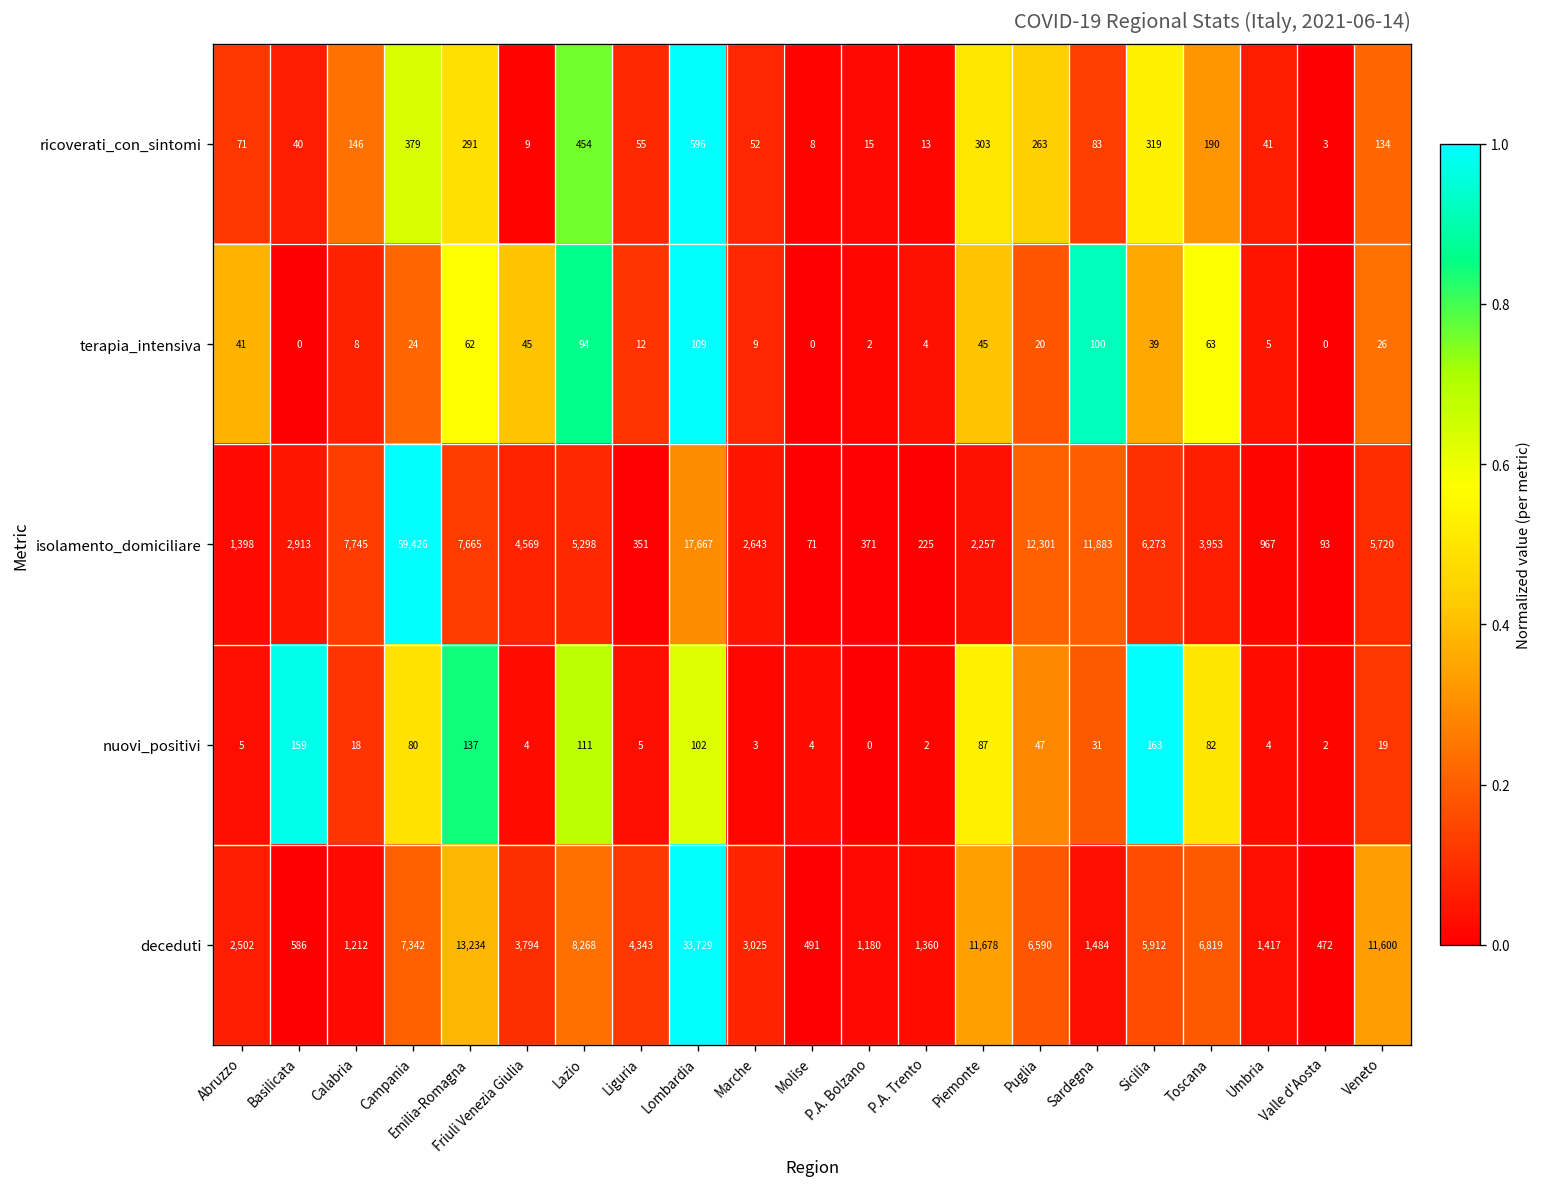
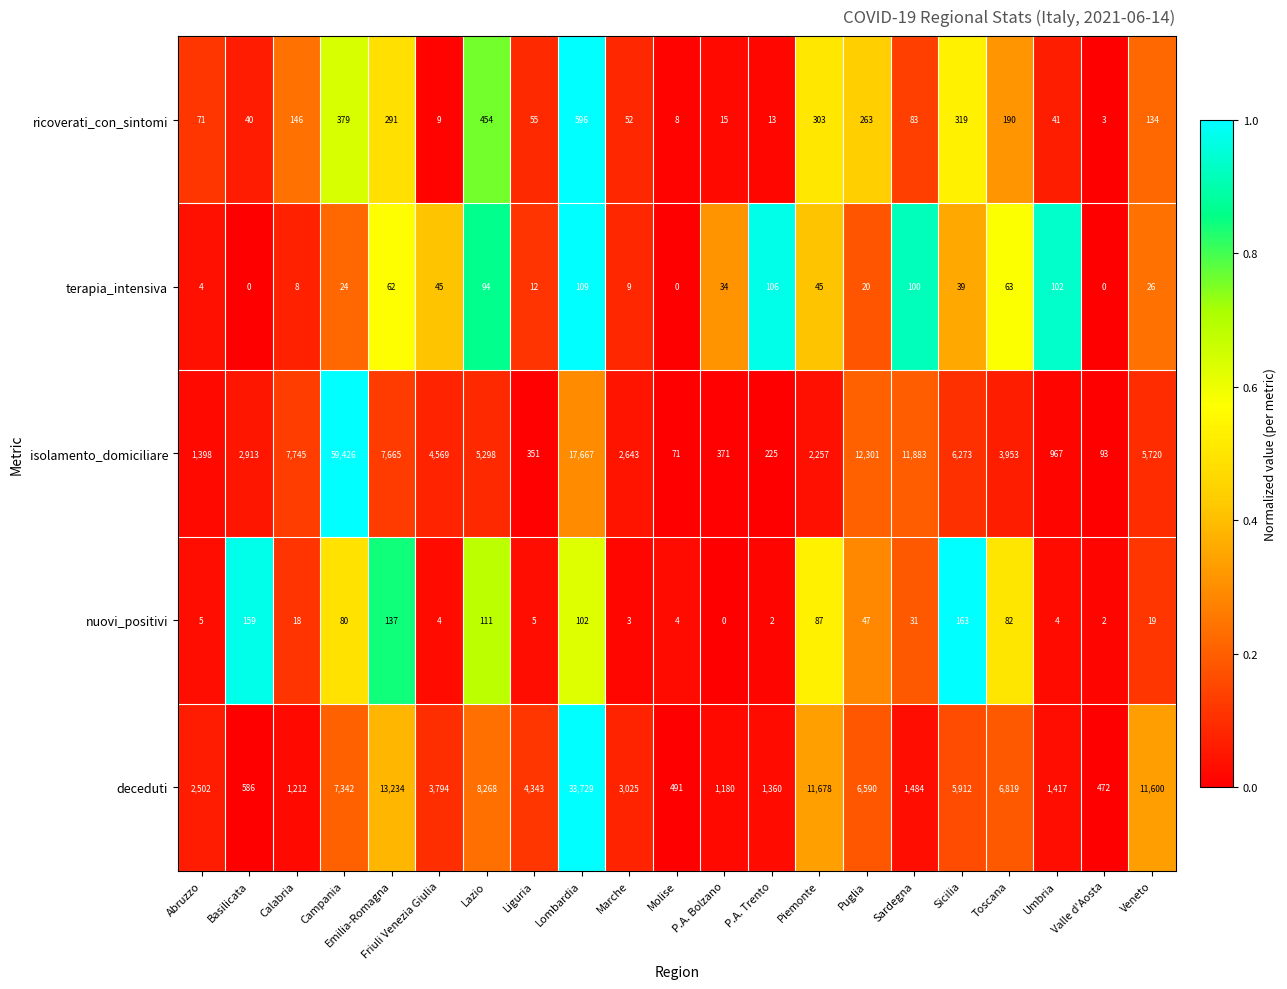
  {
    "ricoverati_con_sintomi": {
      "Abruzzo": "71",
      "Basilicata": "40",
      "Calabria": "146",
      "Campania": "379",
      "Emilia-Romagna": "291",
      "Friuli Venezia Giulia": "9",
      "Lazio": "454",
      "Liguria": "55",
      "Lombardia": "596",
      "Marche": "52",
      "Molise": "8",
      "P.A. Bolzano": "15",
      "P.A. Trento": "13",
      "Piemonte": "303",
      "Puglia": "263",
      "Sardegna": "83",
      "Sicilia": "319",
      "Toscana": "190",
      "Umbria": "41",
      "Valle d'Aosta": "3",
      "Veneto": "134"
    },
    "terapia_intensiva": {
-     "Abruzzo": "41",
+     "Abruzzo": "4",
      "Basilicata": "0",
      "Calabria": "8",
      "Campania": "24",
      "Emilia-Romagna": "62",
      "Friuli Venezia Giulia": "45",
      "Lazio": "94",
      "Liguria": "12",
      "Lombardia": "109",
      "Marche": "9",
      "Molise": "0",
-     "P.A. Bolzano": "2",
-     "P.A. Trento": "4",
+     "P.A. Bolzano": "34",
+     "P.A. Trento": "106",
      "Piemonte": "45",
      "Puglia": "20",
      "Sardegna": "100",
      "Sicilia": "39",
      "Toscana": "63",
-     "Umbria": "5",
+     "Umbria": "102",
      "Valle d'Aosta": "0",
      "Veneto": "26"
    },
    "isolamento_domiciliare": {
      "Abruzzo": "1,398",
      "Basilicata": "2,913",
      "Calabria": "7,745",
      "Campania": "59,426",
      "Emilia-Romagna": "7,665",
      "Friuli Venezia Giulia": "4,569",
      "Lazio": "5,298",
      "Liguria": "351",
      "Lombardia": "17,667",
      "Marche": "2,643",
      "Molise": "71",
      "P.A. Bolzano": "371",
      "P.A. Trento": "225",
      "Piemonte": "2,257",
      "Puglia": "12,301",
      "Sardegna": "11,883",
      "Sicilia": "6,273",
      "Toscana": "3,953",
      "Umbria": "967",
      "Valle d'Aosta": "93",
      "Veneto": "5,720"
    },
    "nuovi_positivi": {
      "Abruzzo": "5",
      "Basilicata": "159",
      "Calabria": "18",
      "Campania": "80",
      "Emilia-Romagna": "137",
      "Friuli Venezia Giulia": "4",
      "Lazio": "111",
      "Liguria": "5",
      "Lombardia": "102",
      "Marche": "3",
      "Molise": "4",
      "P.A. Bolzano": "0",
      "P.A. Trento": "2",
      "Piemonte": "87",
      "Puglia": "47",
      "Sardegna": "31",
      "Sicilia": "163",
      "Toscana": "82",
      "Umbria": "4",
      "Valle d'Aosta": "2",
      "Veneto": "19"
    },
    "deceduti": {
      "Abruzzo": "2,502",
      "Basilicata": "586",
      "Calabria": "1,212",
      "Campania": "7,342",
      "Emilia-Romagna": "13,234",
      "Friuli Venezia Giulia": "3,794",
      "Lazio": "8,268",
      "Liguria": "4,343",
      "Lombardia": "33,729",
      "Marche": "3,025",
      "Molise": "491",
      "P.A. Bolzano": "1,180",
      "P.A. Trento": "1,360",
      "Piemonte": "11,678",
      "Puglia": "6,590",
      "Sardegna": "1,484",
      "Sicilia": "5,912",
      "Toscana": "6,819",
      "Umbria": "1,417",
      "Valle d'Aosta": "472",
      "Veneto": "11,600"
    }
  }
